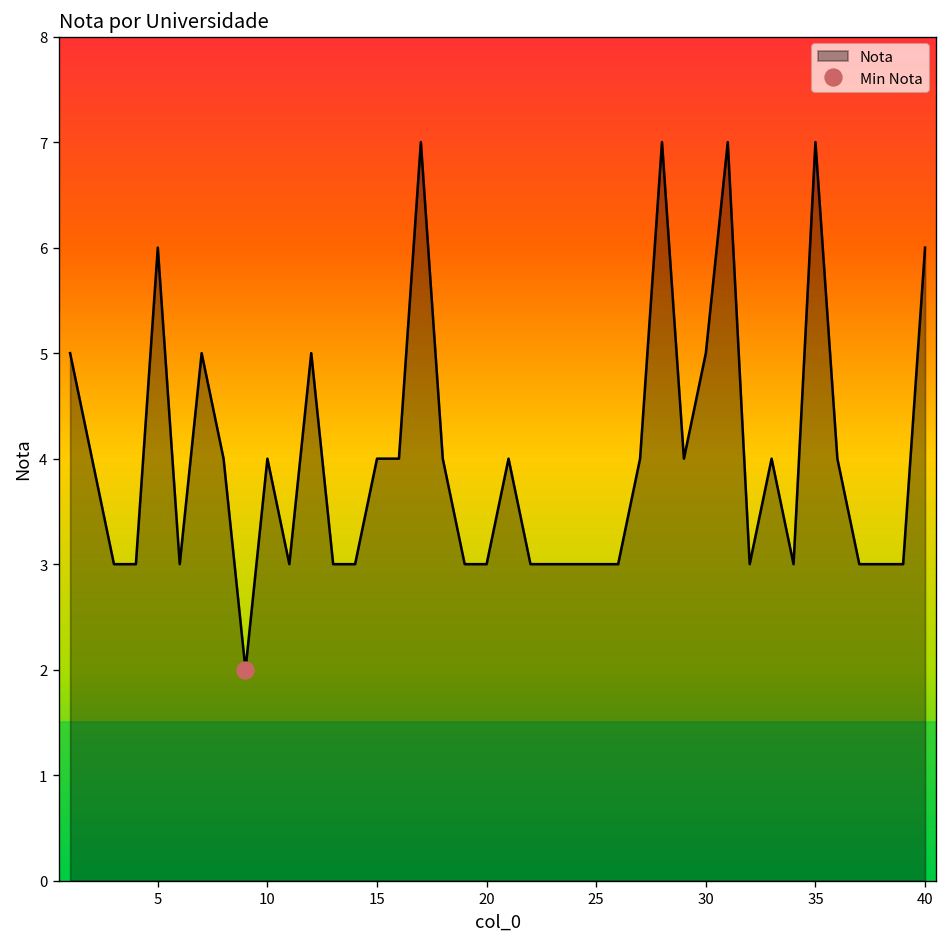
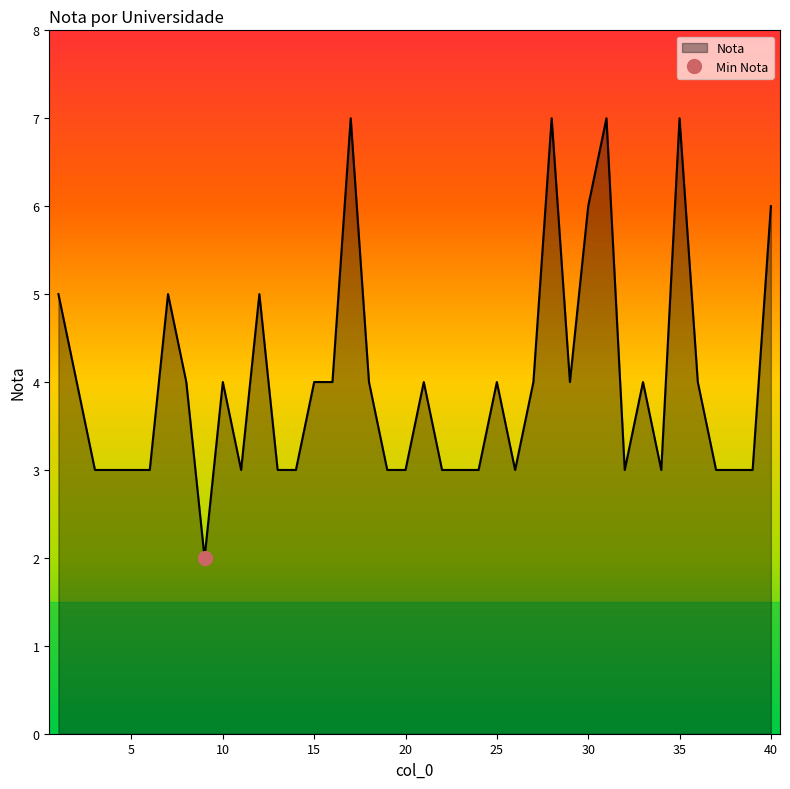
  {
    "Nota": {
-     "5": 6,
+     "5": 3,
      "10": 4,
      "15": 4,
      "20": 3,
-     "25": 3,
-     "30": 5,
+     "25": 4,
+     "30": 6,
      "35": 7,
      "40": 6
    }
  }
